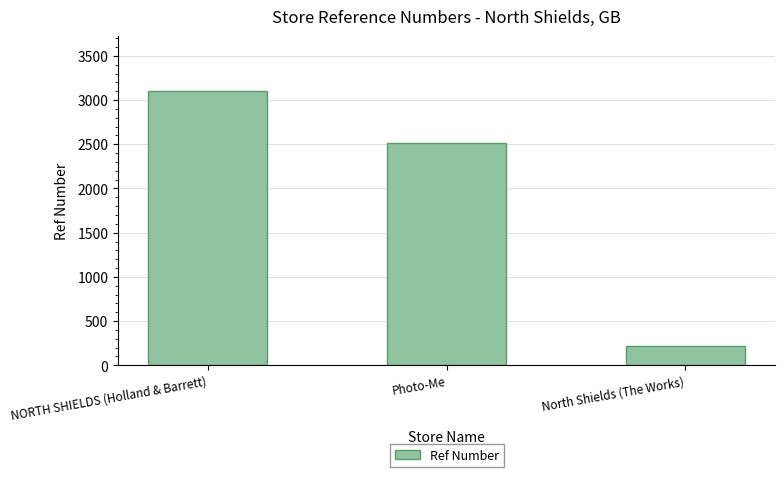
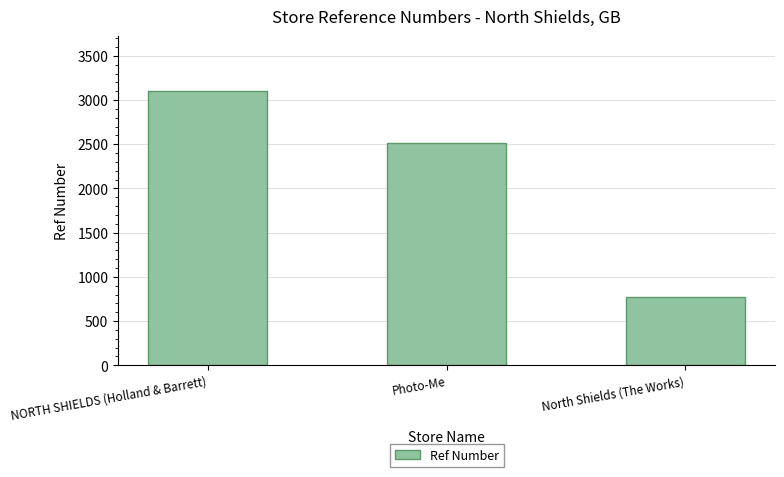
  {
    "NORTH SHIELDS (Holland & Barrett)": 3100,
    "Photo-Me": 2500,
-   "North Shields (The Works)": 200
+   "North Shields (The Works)": 800
  }
